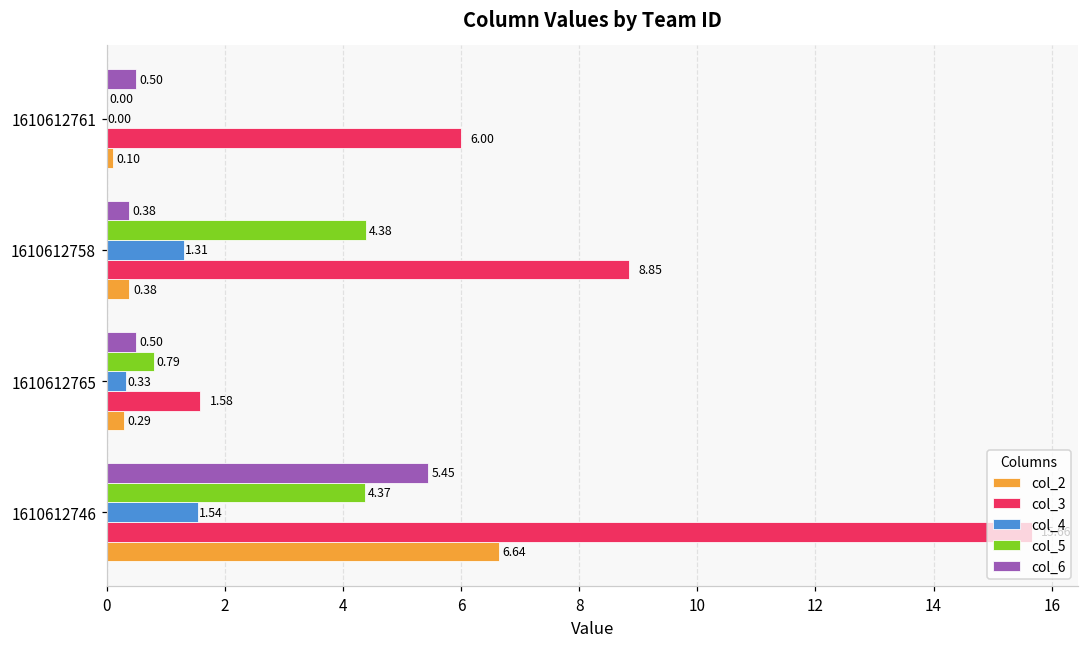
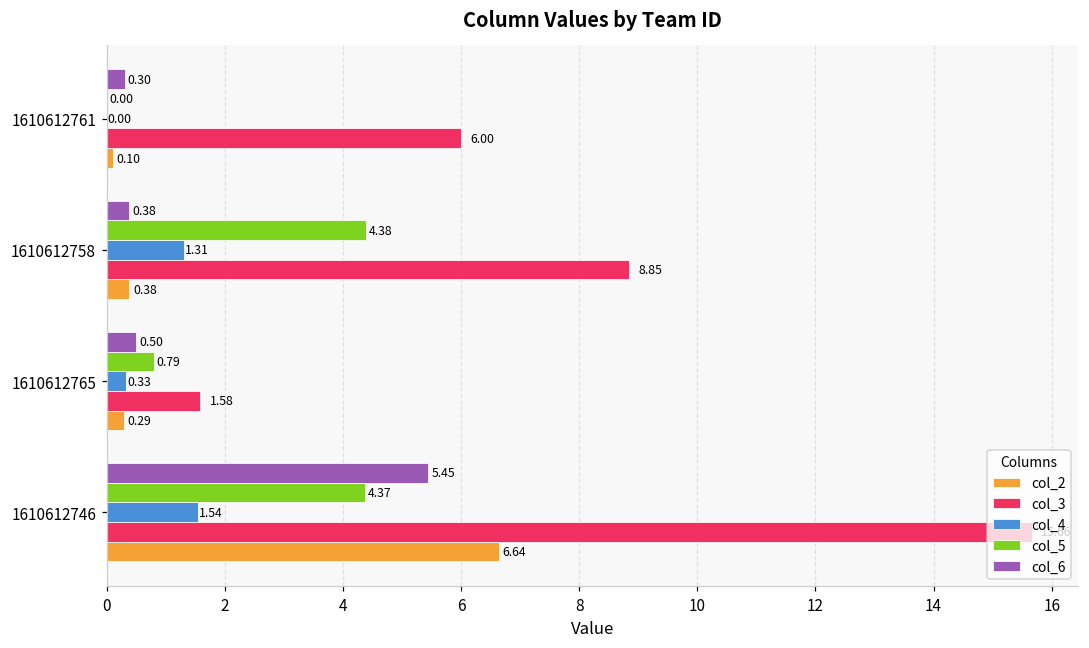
  {
    "col_2": {
      "1610612761": 0.10,
      "1610612758": 0.38,
      "1610612765": 0.29,
      "1610612746": 6.64
    },
    "col_3": {
      "1610612761": 6.00,
      "1610612758": 8.85,
      "1610612765": 1.58
    },
    "col_4": {
      "1610612761": 0.00,
      "1610612758": 1.31,
      "1610612765": 0.33,
      "1610612746": 1.54
    },
    "col_5": {
      "1610612761": 0.00,
      "1610612758": 4.38,
      "1610612765": 0.79,
      "1610612746": 4.37
    },
    "col_6": {
-     "1610612761": 0.50,
+     "1610612761": 0.30,
      "1610612758": 0.38,
      "1610612765": 0.50,
      "1610612746": 5.45
    }
  }
